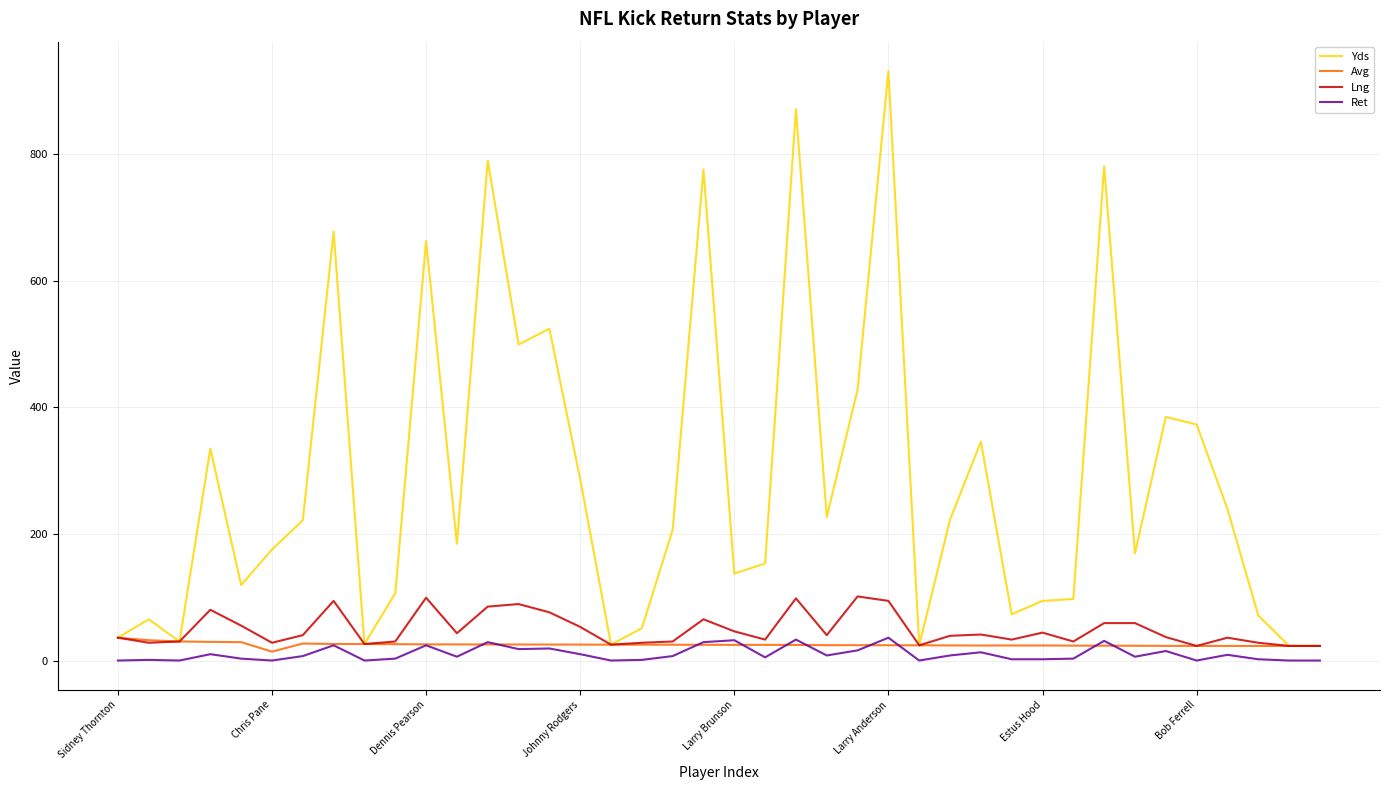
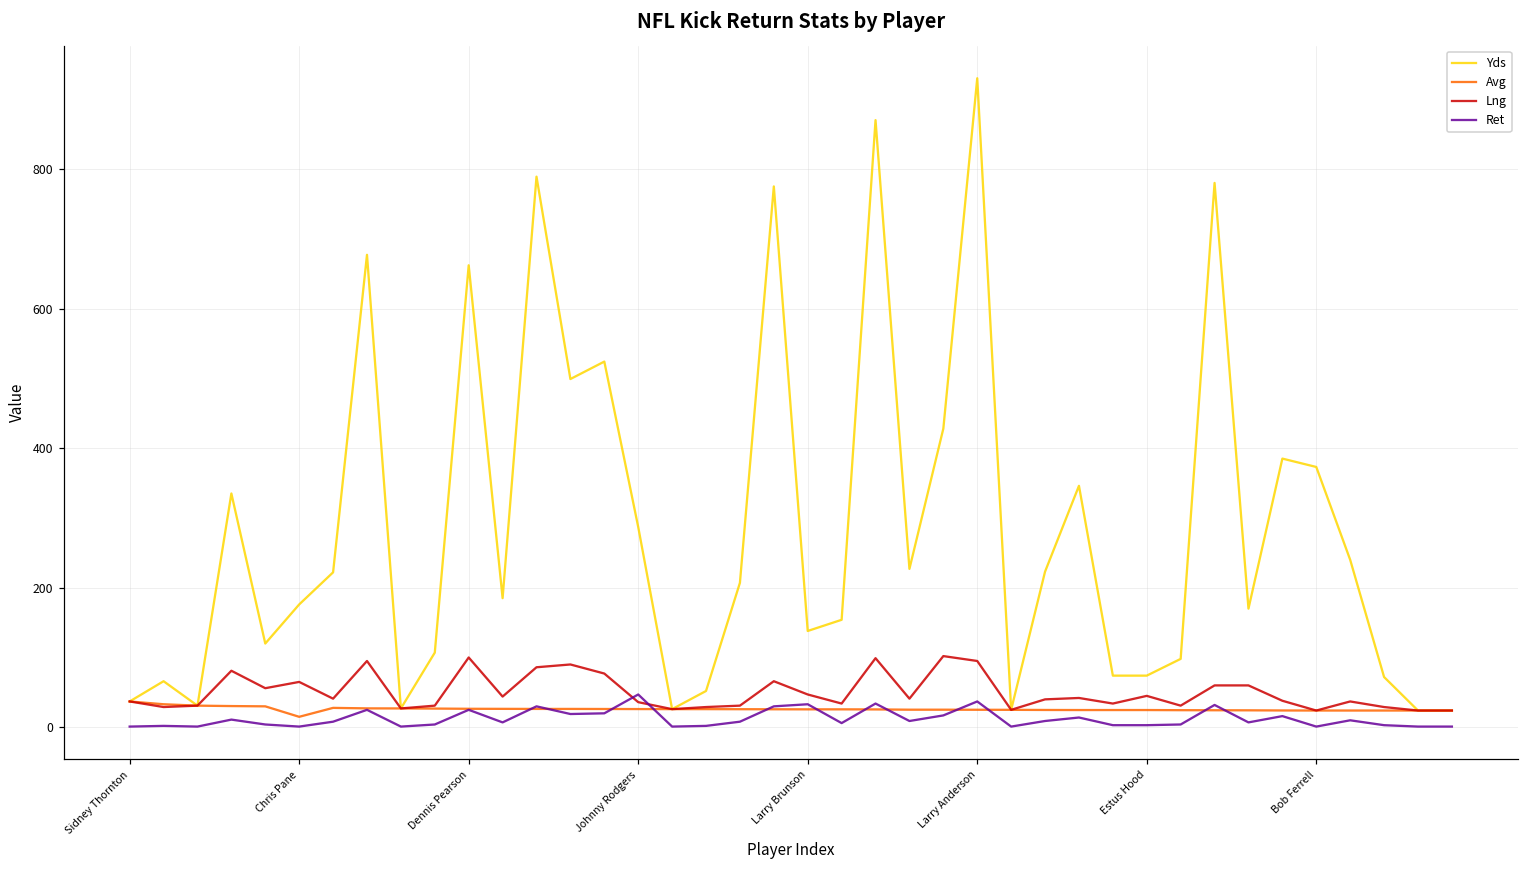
  {
    "Yds": {
      "Chris Pane": 180,
      "Dennis Pearson": 660,
      "Johnny Rodgers": 290,
      "Larry Brunson": 140,
      "Larry Anderson": 930,
-     "Estus Hood": 100,
+     "Estus Hood": 70,
      "Bob Ferrell": 370
    },
    "Avg": {
      "Chris Pane": 20,
      "Johnny Rodgers": 30,
      "Larry Brunson": 30,
      "Larry Anderson": 30,
      "Estus Hood": 20
    },
    "Lng": {
-     "Chris Pane": 30,
+     "Chris Pane": 70,
      "Dennis Pearson": 100,
-     "Johnny Rodgers": 50,
+     "Johnny Rodgers": 40,
      "Larry Brunson": 50,
      "Larry Anderson": 100,
      "Estus Hood": 50
    },
    "Ret": {
      "Sidney Thornton": 0,
      "Chris Pane": 0,
-     "Johnny Rodgers": 10,
+     "Johnny Rodgers": 50,
      "Larry Brunson": 30,
      "Larry Anderson": 40,
      "Estus Hood": 0,
      "Bob Ferrell": 0
    }
  }
